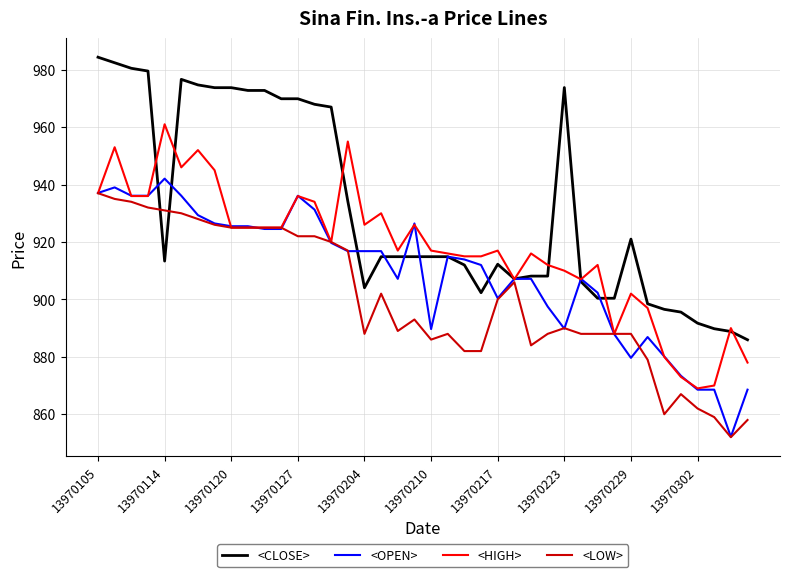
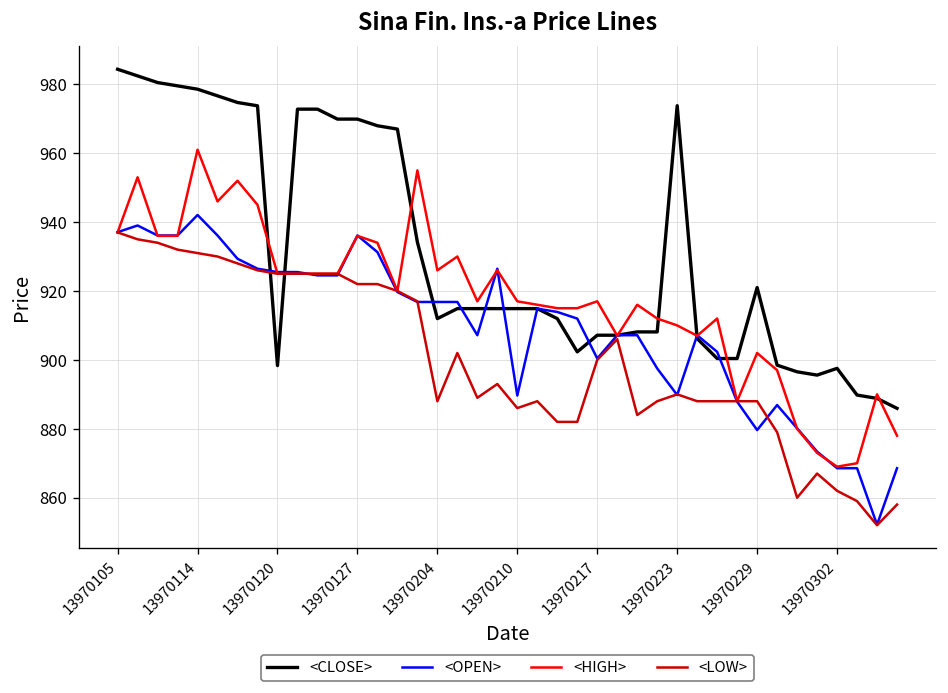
  {
    "<CLOSE>": {
      "13970105": 984,
-     "13970114": 913,
-     "13970120": 974,
+     "13970114": 979,
+     "13970120": 898,
      "13970127": 970,
-     "13970204": 904,
+     "13970204": 912,
      "13970210": 915,
-     "13970217": 912,
+     "13970217": 907,
      "13970223": 974,
      "13970229": 921,
-     "13970302": 892
+     "13970302": 898
    },
    "<OPEN>": {
      "13970114": 942,
      "13970204": 917,
      "13970210": 890,
      "13970229": 880
    }
  }
